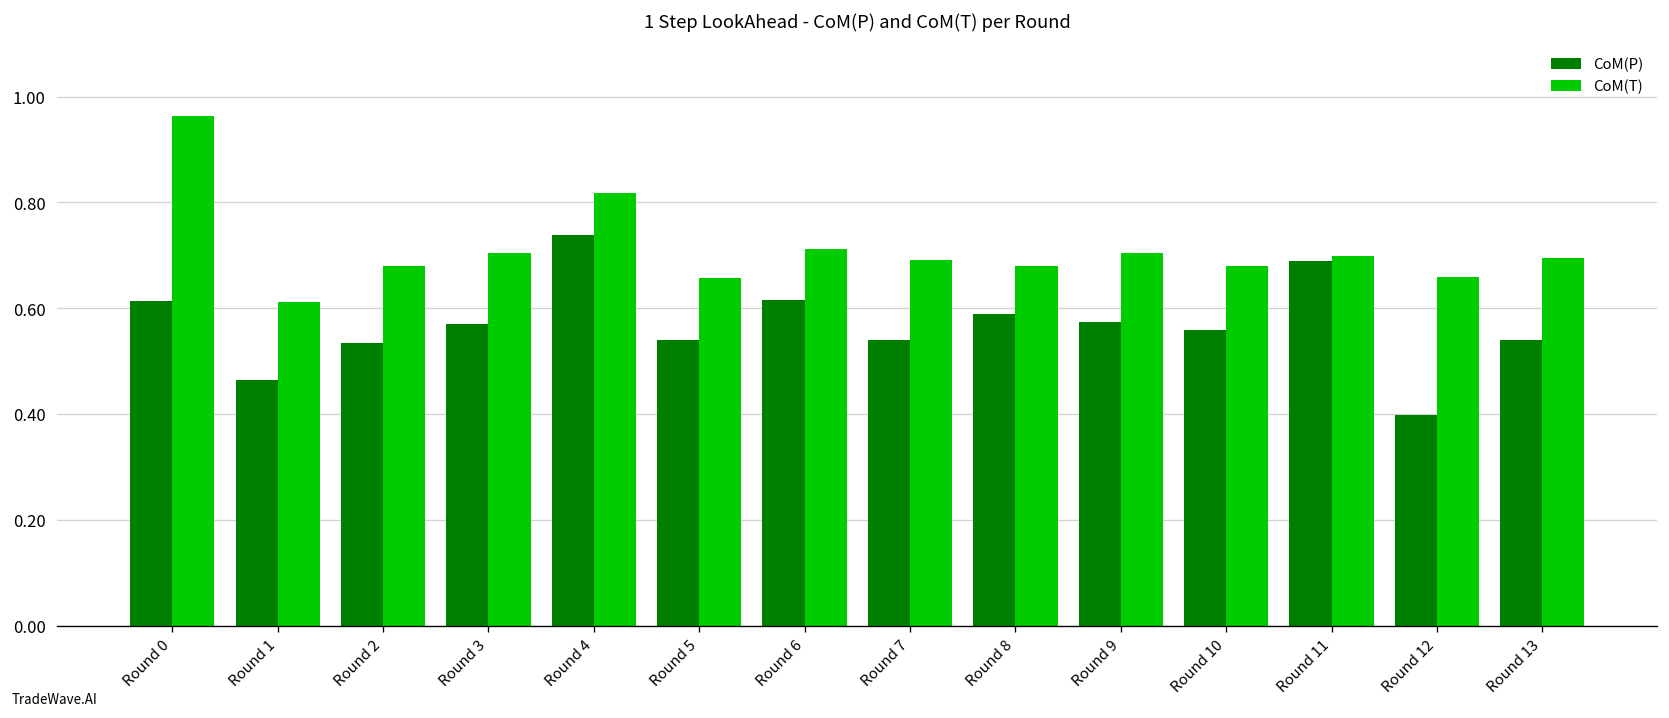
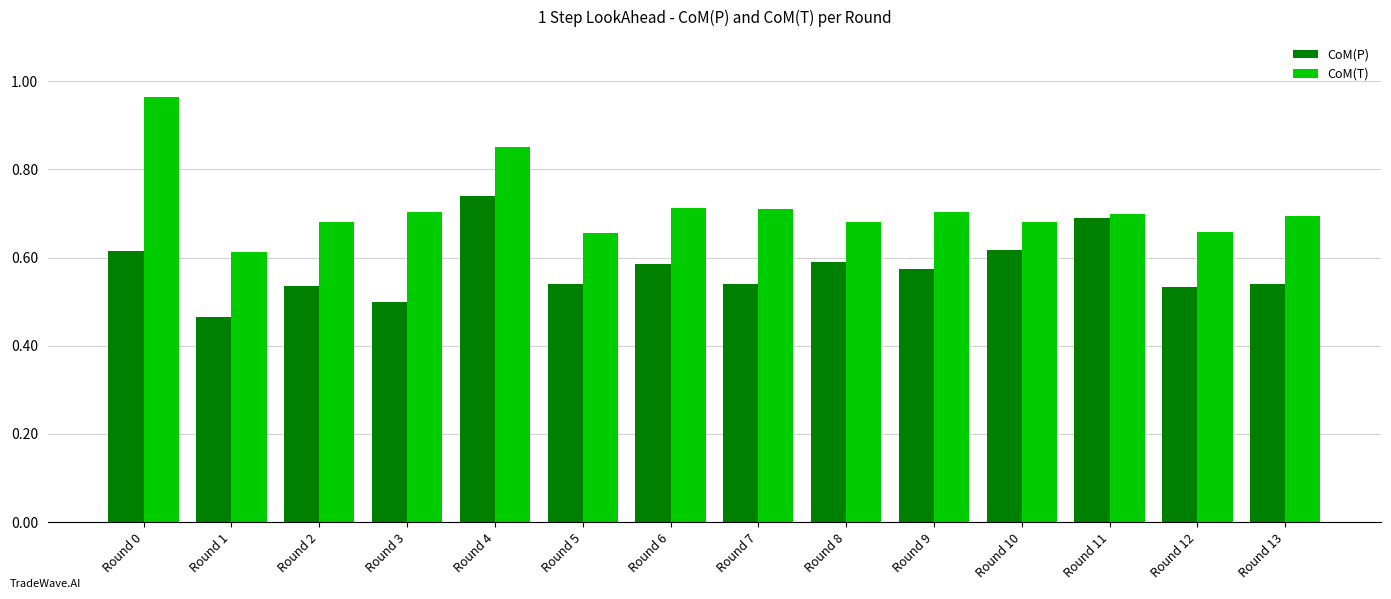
  {
    "CoM(P)": {
      "Round 0": 0.61,
      "Round 1": 0.47,
      "Round 2": 0.54,
-     "Round 3": 0.57,
+     "Round 3": 0.50,
      "Round 4": 0.74,
      "Round 5": 0.54,
-     "Round 6": 0.62,
+     "Round 6": 0.59,
      "Round 7": 0.54,
      "Round 8": 0.59,
      "Round 9": 0.58,
-     "Round 10": 0.56,
+     "Round 10": 0.62,
      "Round 11": 0.69,
-     "Round 12": 0.40,
+     "Round 12": 0.53,
      "Round 13": 0.54
    },
    "CoM(T)": {
      "Round 0": 0.96,
      "Round 1": 0.61,
      "Round 2": 0.68,
      "Round 3": 0.70,
-     "Round 4": 0.82,
+     "Round 4": 0.85,
      "Round 5": 0.66,
      "Round 6": 0.71,
-     "Round 7": 0.69,
+     "Round 7": 0.71,
      "Round 8": 0.68,
      "Round 9": 0.70,
      "Round 10": 0.68,
      "Round 11": 0.70,
      "Round 12": 0.66,
      "Round 13": 0.70
    }
  }
